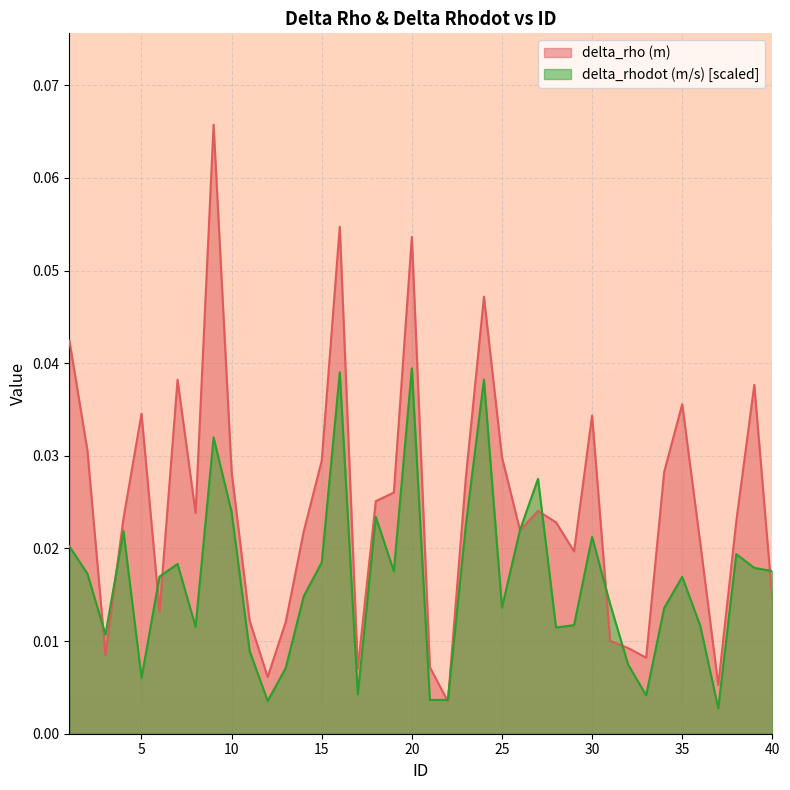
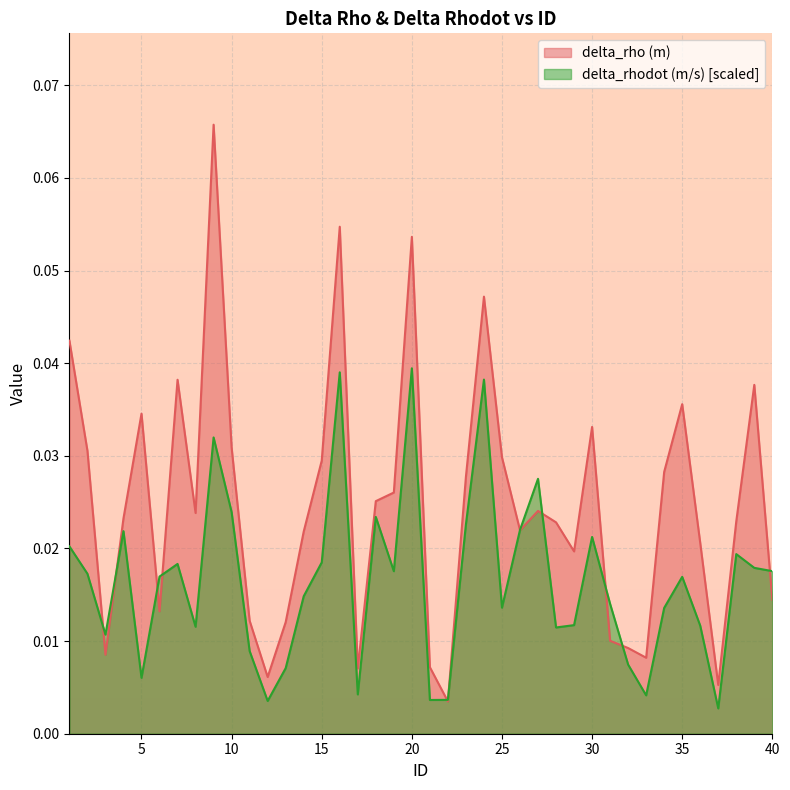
  {
    "delta_rho (m)": {
      "5": 0.035,
-     "10": 0.028,
+     "10": 0.031,
      "15": 0.029,
      "20": 0.054,
      "25": 0.030,
-     "30": 0.034,
+     "30": 0.033,
      "35": 0.036,
      "40": 0.014
    },
    "delta_rhodot (m/s) [scaled]": {
      "5": 0.006,
      "10": 0.024,
      "15": 0.018,
      "20": 0.039,
      "25": 0.014,
      "30": 0.021,
      "35": 0.017,
      "40": 0.018
    }
  }
